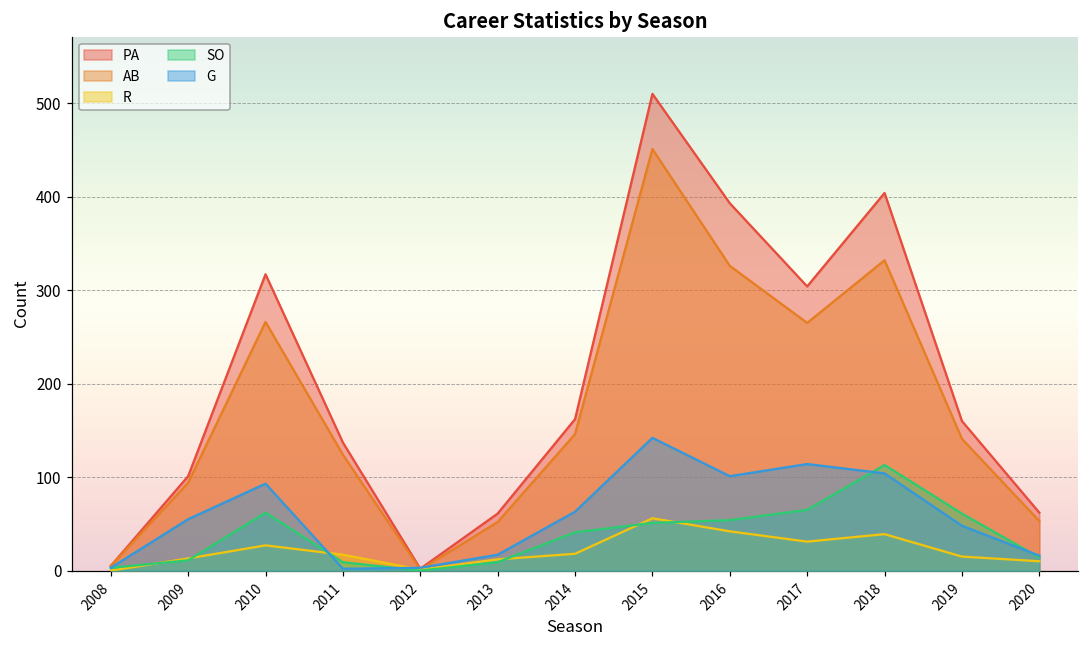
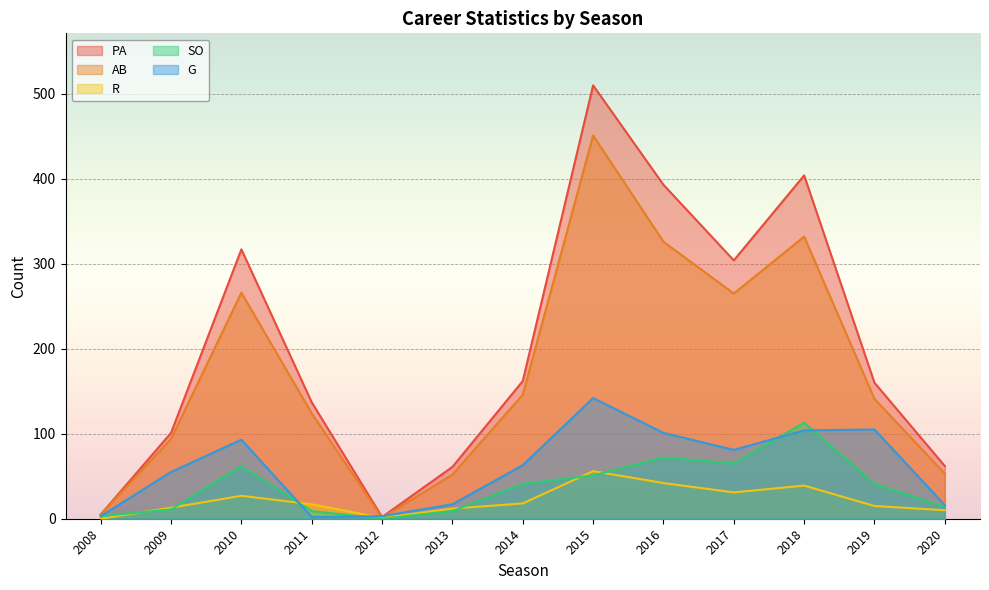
  {
    "SO": {
      "2010": 60,
      "2011": 10,
      "2013": 10,
      "2014": 40,
      "2015": 50,
-     "2016": 50,
+     "2016": 70,
      "2017": 70,
      "2018": 110,
-     "2019": 60
+     "2019": 40
    },
    "G": {
      "2009": 60,
      "2010": 90,
      "2011": 0,
      "2013": 20,
      "2014": 60,
      "2015": 140,
      "2016": 100,
-     "2017": 110,
+     "2017": 80,
      "2018": 100,
-     "2019": 50
+     "2019": 110
    }
  }
